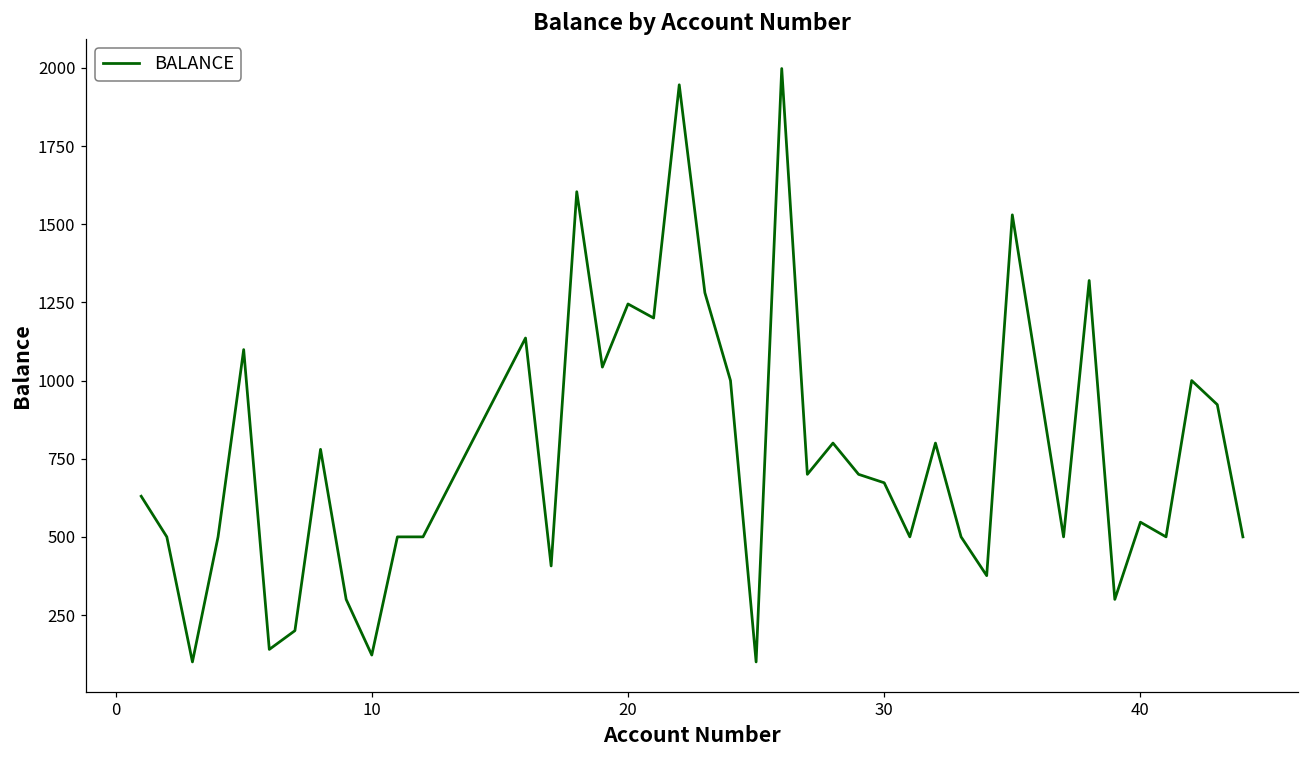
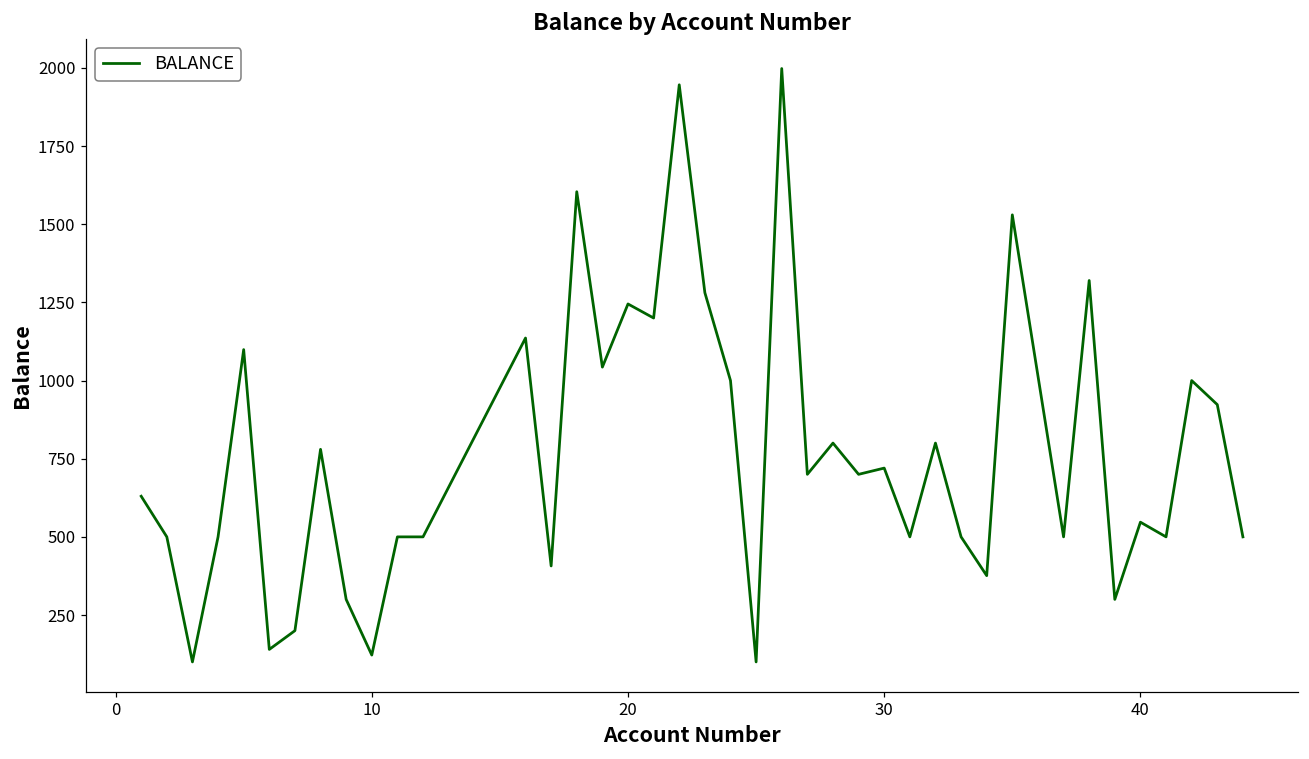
  {
    "10": 120,
    "20": 1250,
-   "30": 670,
+   "30": 720,
    "40": 550
  }
